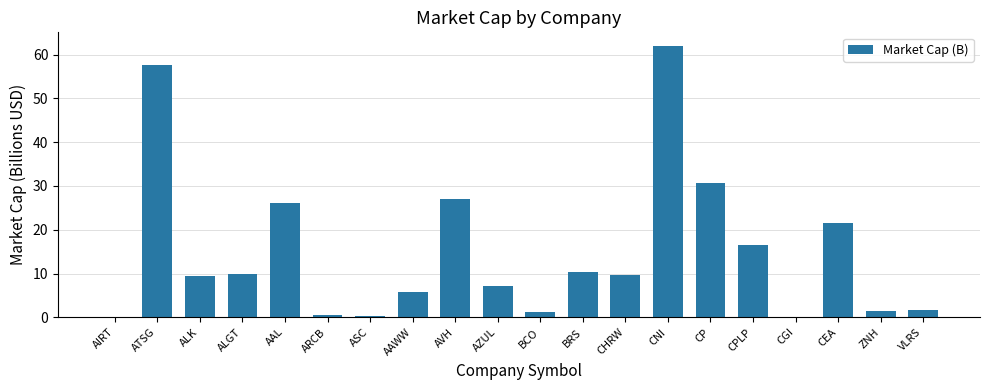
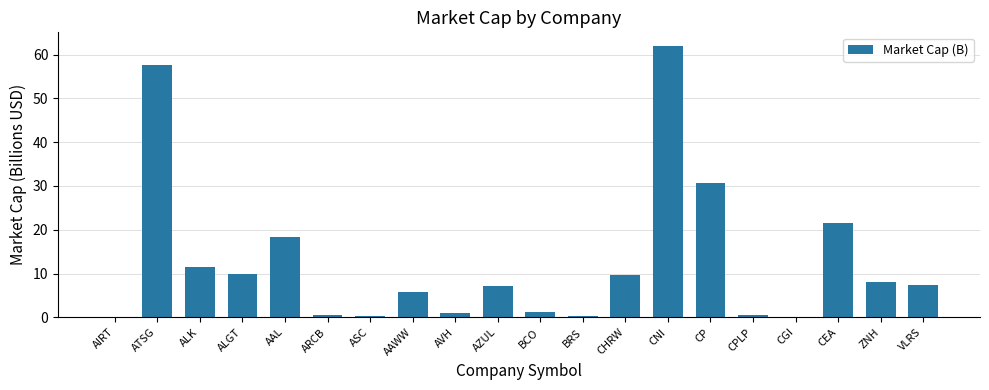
  {
    "ATSG": 58,
-   "ALK": 9,
+   "ALK": 12,
    "ALGT": 10,
-   "AAL": 26,
+   "AAL": 18,
    "AAWW": 6,
-   "AVH": 27,
+   "AVH": 1,
    "AZUL": 7,
    "BCO": 1,
-   "BRS": 10,
+   "BRS": 0,
    "CHRW": 10,
    "CNI": 62,
    "CP": 31,
-   "CPLP": 17,
+   "CPLP": 0,
    "CEA": 21,
-   "ZNH": 1,
-   "VLRS": 2
+   "ZNH": 8,
+   "VLRS": 7
  }
